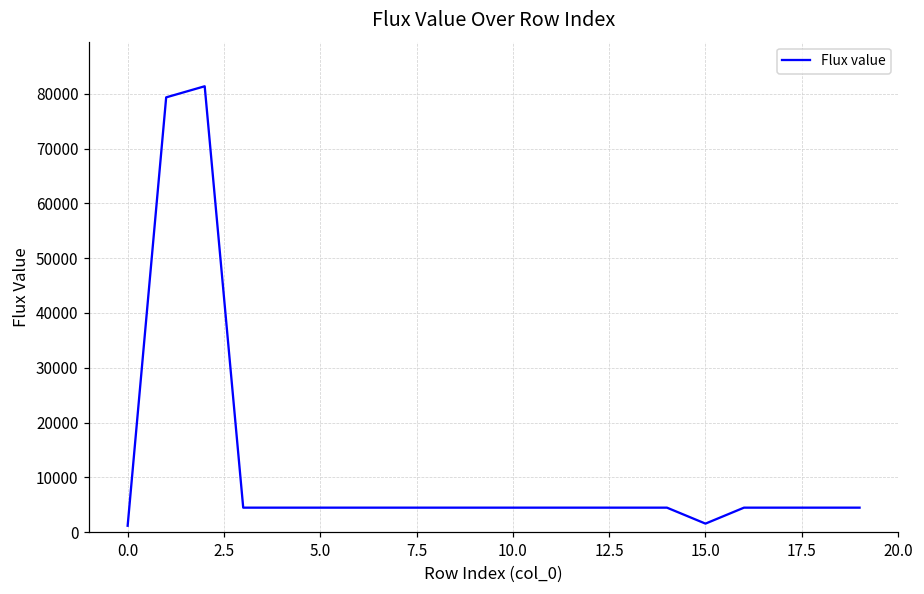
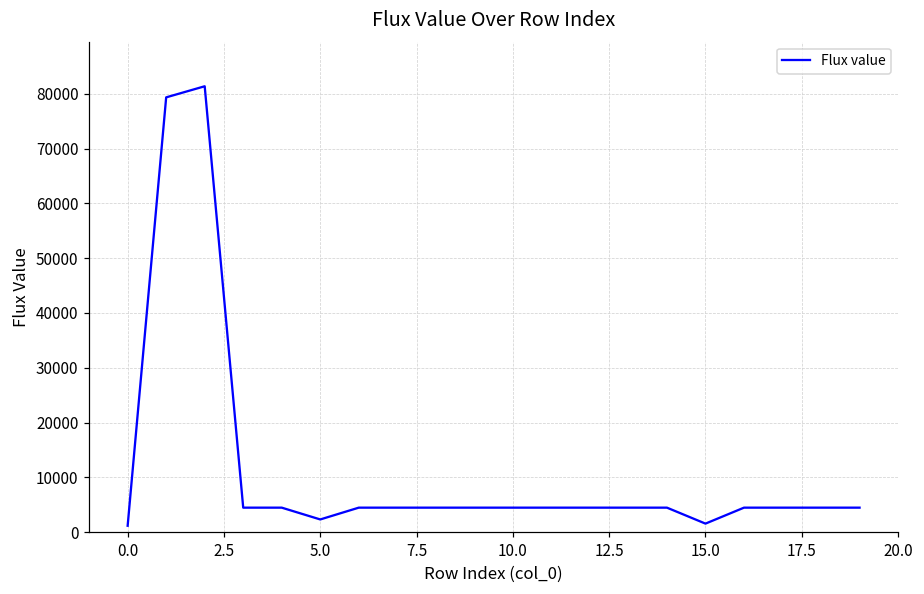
  {
    "0.0": 1000,
-   "5.0": 4000,
+   "5.0": 2000,
    "10.0": 4000,
    "15.0": 2000
  }
